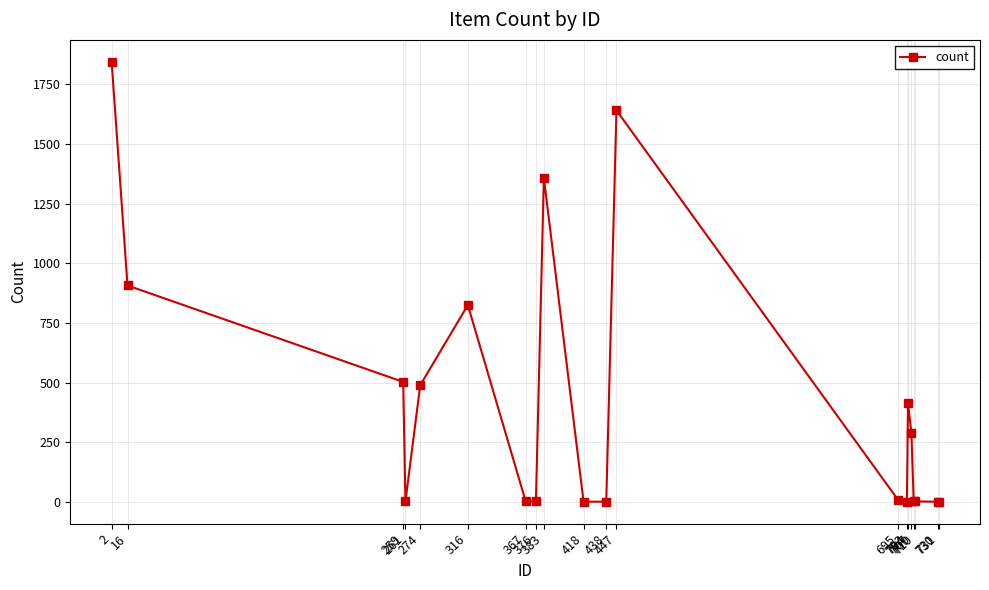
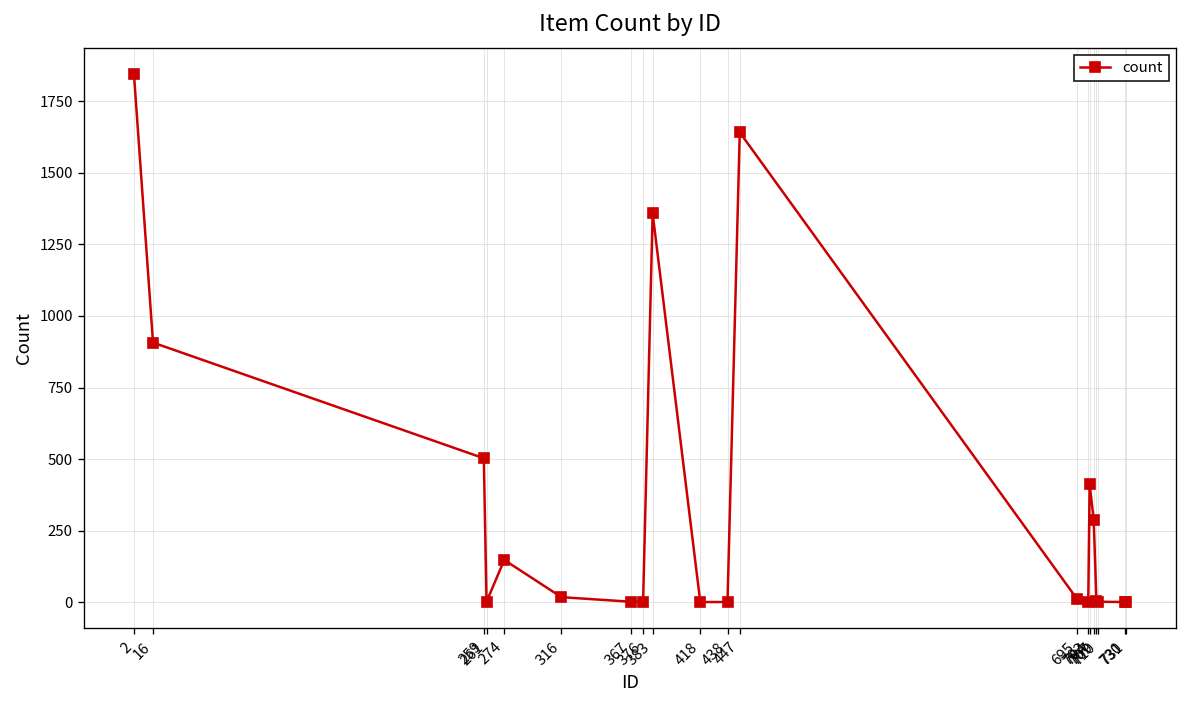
  {
    "2": 1840,
    "16": 910,
    "259": 500,
    "261": 0,
-   "274": 490,
-   "316": 830,
+   "274": 150,
+   "316": 20,
    "367": 0,
    "376": 0,
    "383": 1360,
    "418": 0,
    "438": 0,
    "447": 1640,
    "695": 10,
    "703": 0,
    "704": 410,
    "707": 290,
    "709": 0,
    "710": 0,
    "730": 0,
    "731": 0
  }
